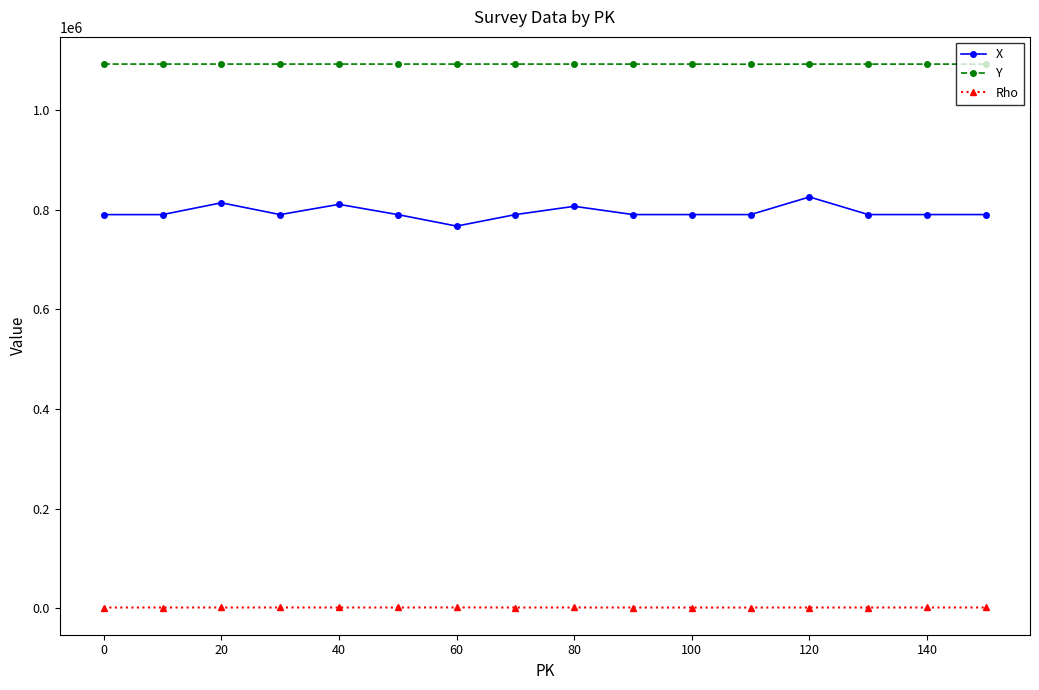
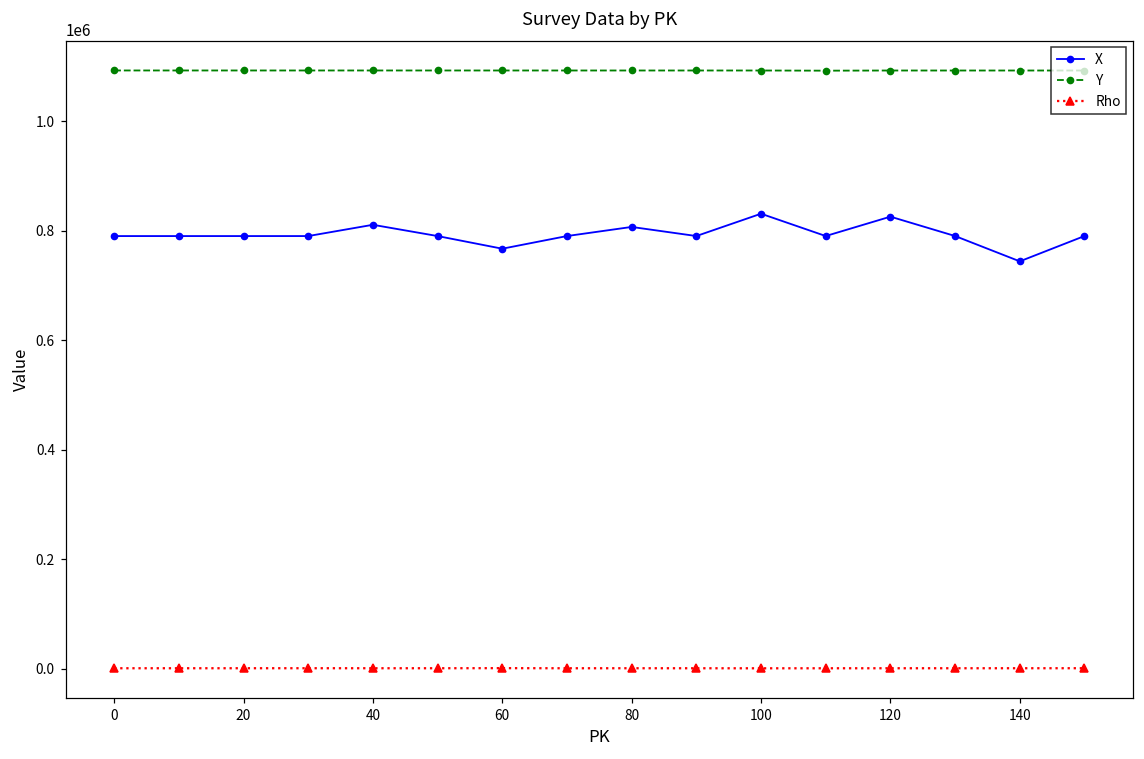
  {
    "X": {
      "0": 790000,
-     "20": 810000,
+     "20": 790000,
      "40": 810000,
      "60": 770000,
      "80": 810000,
-     "100": 790000,
+     "100": 830000,
      "120": 830000,
-     "140": 790000
+     "140": 740000
    },
    "Y": {
      "0": 1090000,
      "20": 1090000,
      "40": 1090000,
      "60": 1090000,
      "80": 1090000,
      "100": 1090000,
      "120": 1090000,
      "140": 1090000
    },
    "Rho": {
      "0": 0,
      "20": 0,
      "40": 0,
      "60": 0,
      "80": 0,
      "100": 0,
      "120": 0,
      "140": 0
    }
  }
